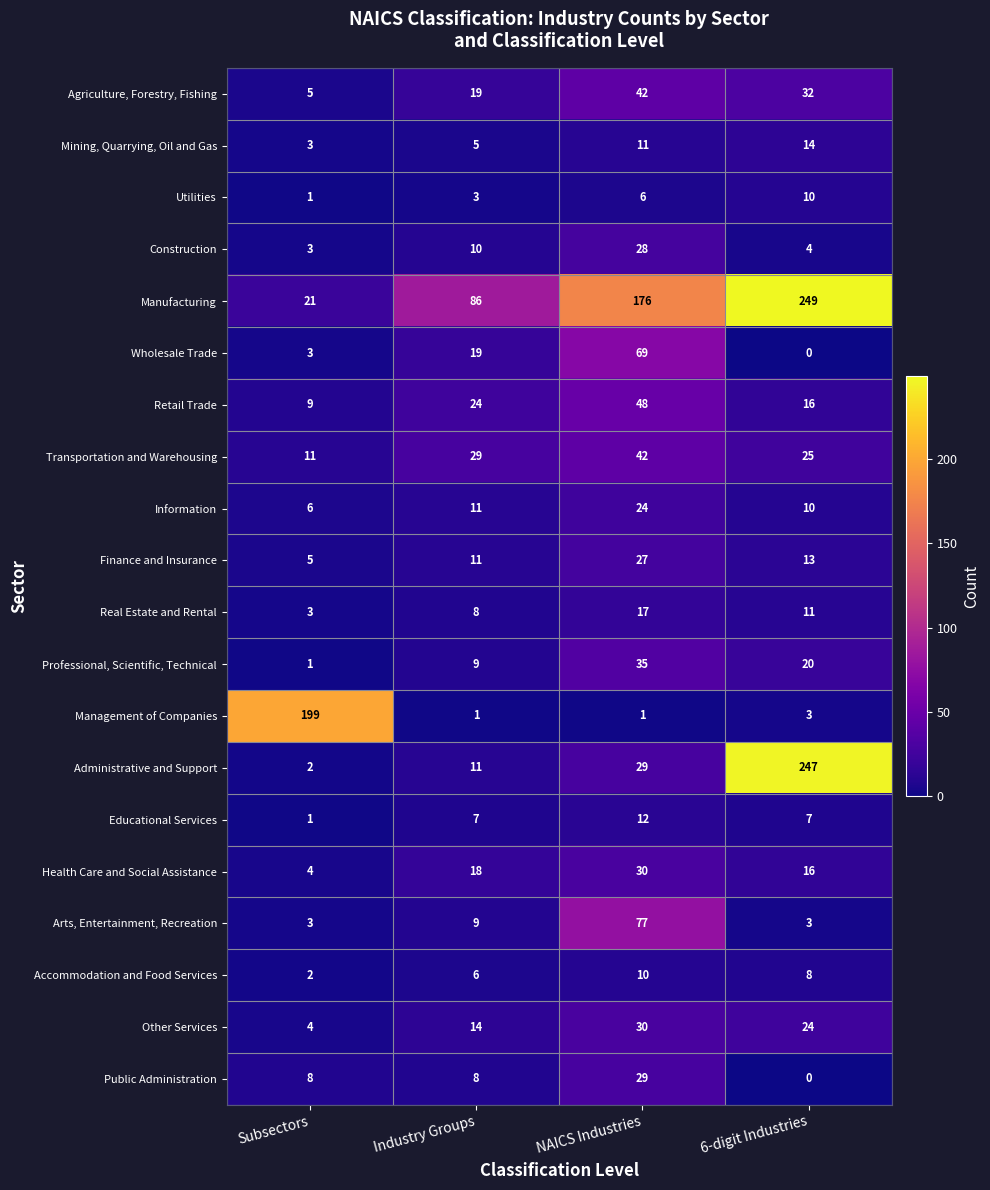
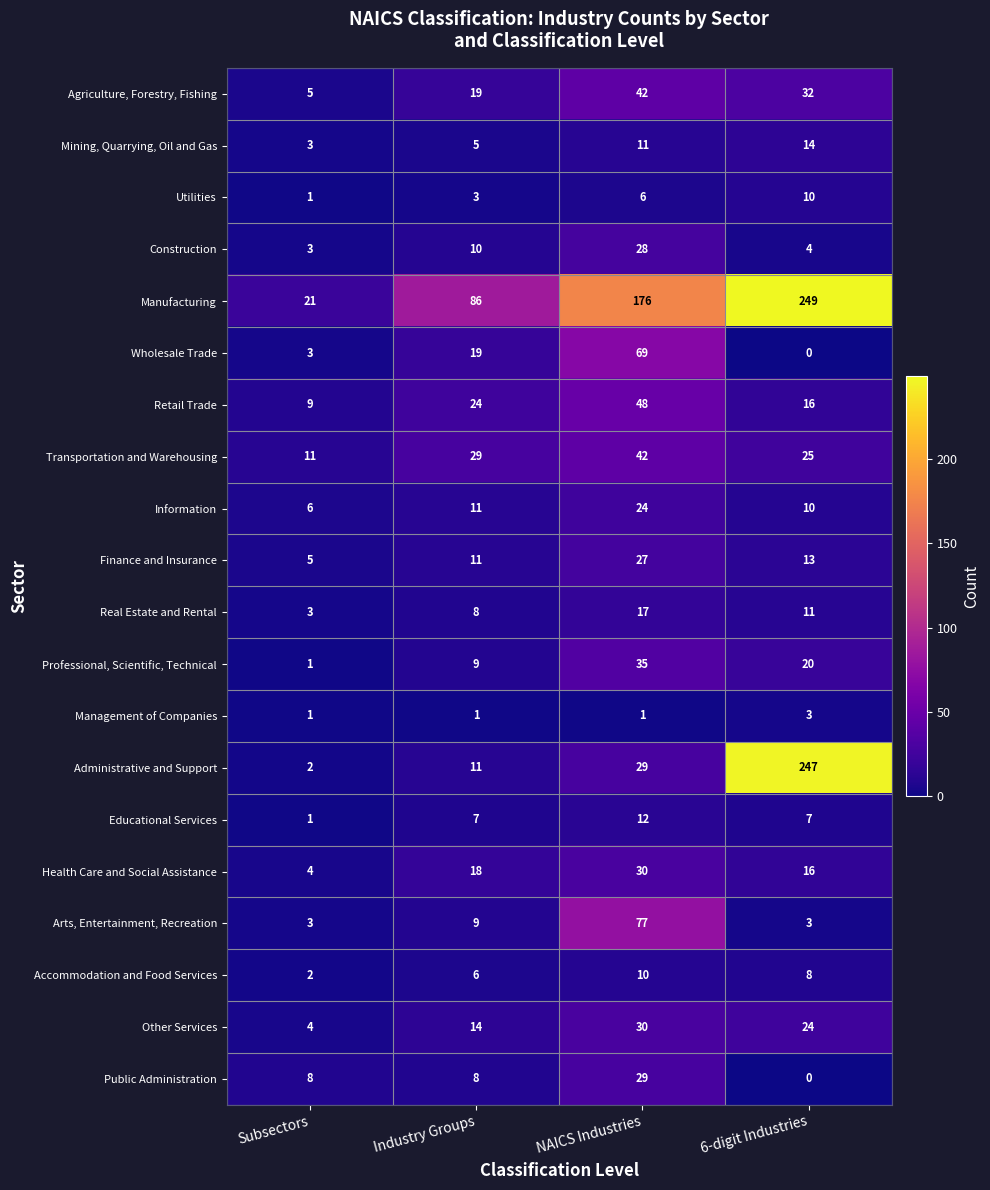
  {
    "Agriculture, Forestry, Fishing": {
      "Subsectors": 5,
      "Industry Groups": 19,
      "NAICS Industries": 42,
      "6-digit Industries": 32
    },
    "Mining, Quarrying, Oil and Gas": {
      "Subsectors": 3,
      "Industry Groups": 5,
      "NAICS Industries": 11,
      "6-digit Industries": 14
    },
    "Utilities": {
      "Subsectors": 1,
      "Industry Groups": 3,
      "NAICS Industries": 6,
      "6-digit Industries": 10
    },
    "Construction": {
      "Subsectors": 3,
      "Industry Groups": 10,
      "NAICS Industries": 28,
      "6-digit Industries": 4
    },
    "Manufacturing": {
      "Subsectors": 21,
      "Industry Groups": 86,
      "NAICS Industries": 176,
      "6-digit Industries": 249
    },
    "Wholesale Trade": {
      "Subsectors": 3,
      "Industry Groups": 19,
      "NAICS Industries": 69,
      "6-digit Industries": 0
    },
    "Retail Trade": {
      "Subsectors": 9,
      "Industry Groups": 24,
      "NAICS Industries": 48,
      "6-digit Industries": 16
    },
    "Transportation and Warehousing": {
      "Subsectors": 11,
      "Industry Groups": 29,
      "NAICS Industries": 42,
      "6-digit Industries": 25
    },
    "Information": {
      "Subsectors": 6,
      "Industry Groups": 11,
      "NAICS Industries": 24,
      "6-digit Industries": 10
    },
    "Finance and Insurance": {
      "Subsectors": 5,
      "Industry Groups": 11,
      "NAICS Industries": 27,
      "6-digit Industries": 13
    },
    "Real Estate and Rental": {
      "Subsectors": 3,
      "Industry Groups": 8,
      "NAICS Industries": 17,
      "6-digit Industries": 11
    },
    "Professional, Scientific, Technical": {
      "Subsectors": 1,
      "Industry Groups": 9,
      "NAICS Industries": 35,
      "6-digit Industries": 20
    },
    "Management of Companies": {
-     "Subsectors": 199,
+     "Subsectors": 1,
      "Industry Groups": 1,
      "NAICS Industries": 1,
      "6-digit Industries": 3
    },
    "Administrative and Support": {
      "Subsectors": 2,
      "Industry Groups": 11,
      "NAICS Industries": 29,
      "6-digit Industries": 247
    },
    "Educational Services": {
      "Subsectors": 1,
      "Industry Groups": 7,
      "NAICS Industries": 12,
      "6-digit Industries": 7
    },
    "Health Care and Social Assistance": {
      "Subsectors": 4,
      "Industry Groups": 18,
      "NAICS Industries": 30,
      "6-digit Industries": 16
    },
    "Arts, Entertainment, Recreation": {
      "Subsectors": 3,
      "Industry Groups": 9,
      "NAICS Industries": 77,
      "6-digit Industries": 3
    },
    "Accommodation and Food Services": {
      "Subsectors": 2,
      "Industry Groups": 6,
      "NAICS Industries": 10,
      "6-digit Industries": 8
    },
    "Other Services": {
      "Subsectors": 4,
      "Industry Groups": 14,
      "NAICS Industries": 30,
      "6-digit Industries": 24
    },
    "Public Administration": {
      "Subsectors": 8,
      "Industry Groups": 8,
      "NAICS Industries": 29,
      "6-digit Industries": 0
    }
  }
